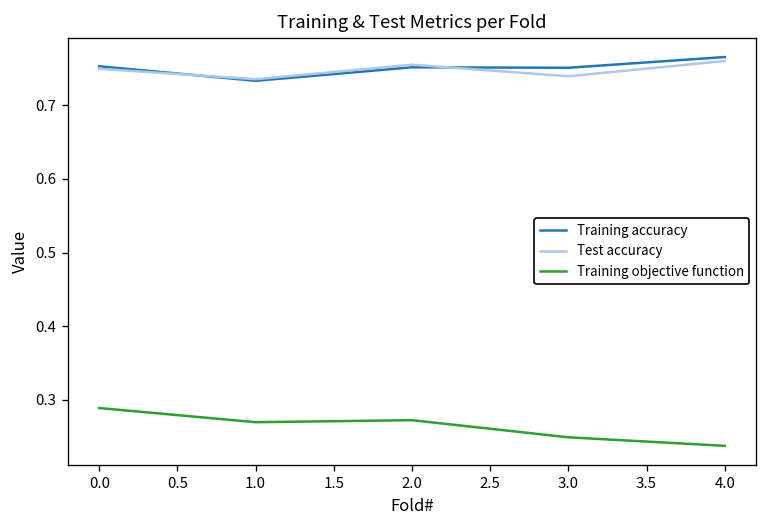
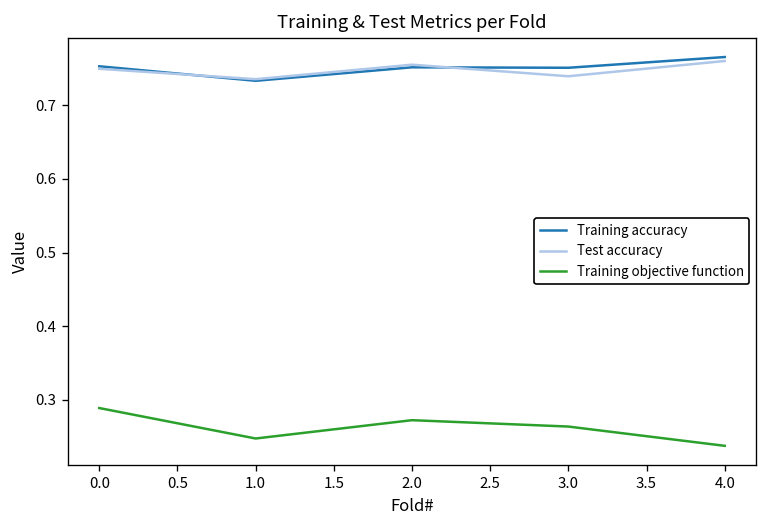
  {
    "Training accuracy": {
      "3.0": 0.75,
      "4.0": 0.77
    },
    "Test accuracy": {
      "3.0": 0.74,
      "4.0": 0.76
    },
    "Training objective function": {
      "0.0": 0.29,
-     "1.0": 0.27,
+     "1.0": 0.25,
      "2.0": 0.27,
-     "3.0": 0.25,
+     "3.0": 0.26,
      "4.0": 0.24
    }
  }
